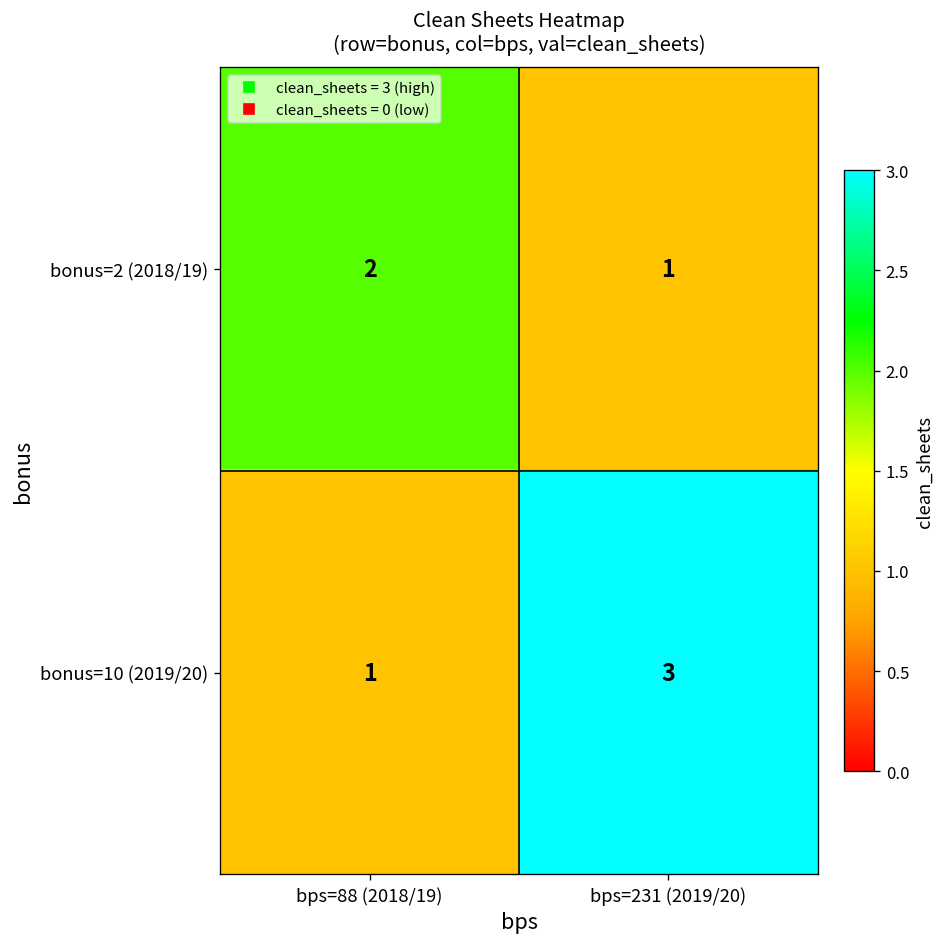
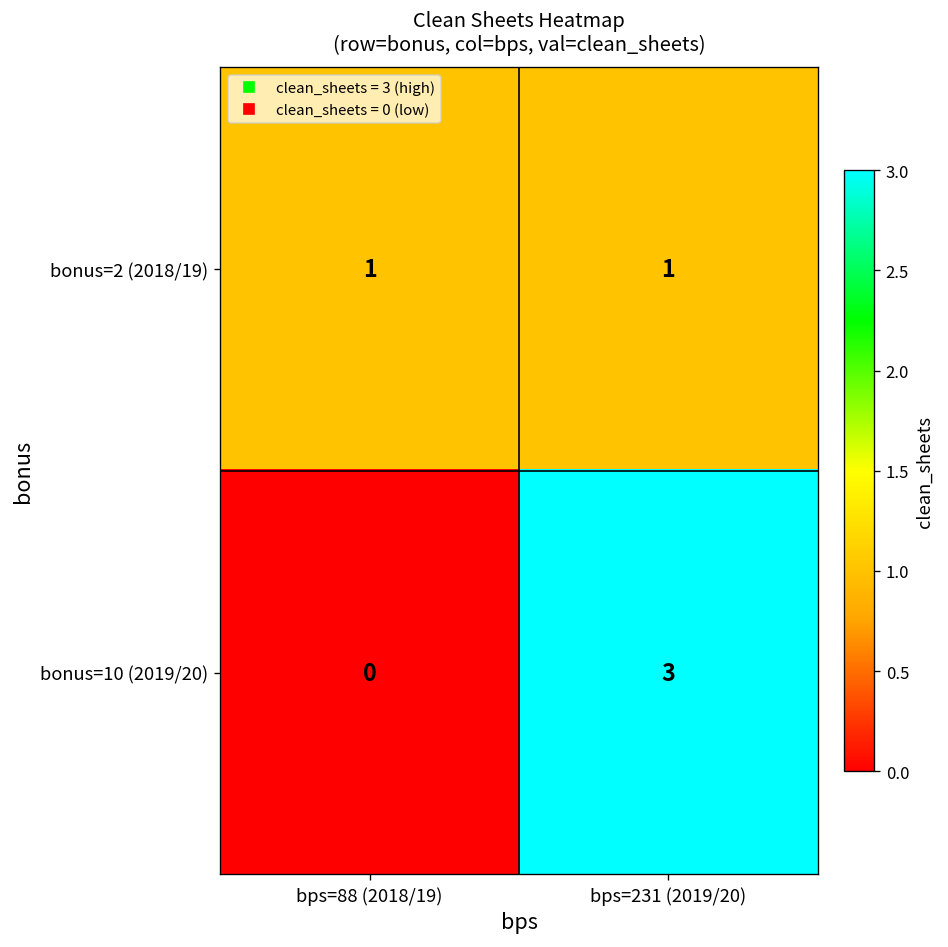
  {
    "bonus=2 (2018/19)": {
-     "bps=88 (2018/19)": 2,
+     "bps=88 (2018/19)": 1,
      "bps=231 (2019/20)": 1
    },
    "bonus=10 (2019/20)": {
-     "bps=88 (2018/19)": 1,
+     "bps=88 (2018/19)": 0,
      "bps=231 (2019/20)": 3
    }
  }
